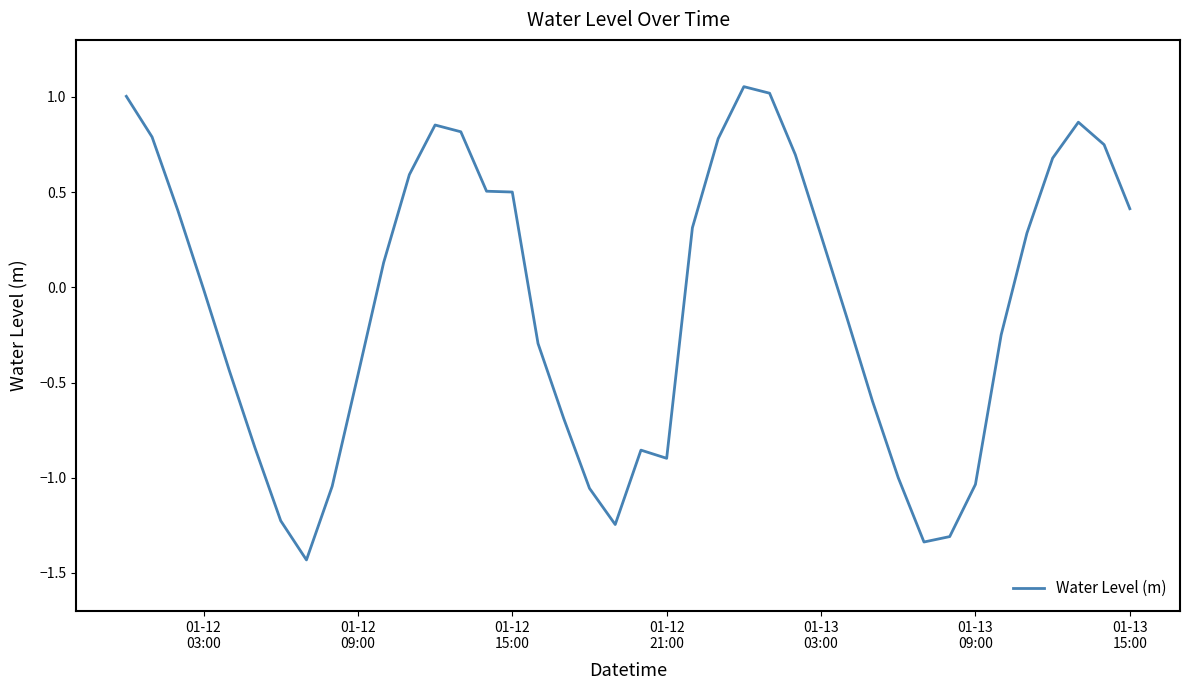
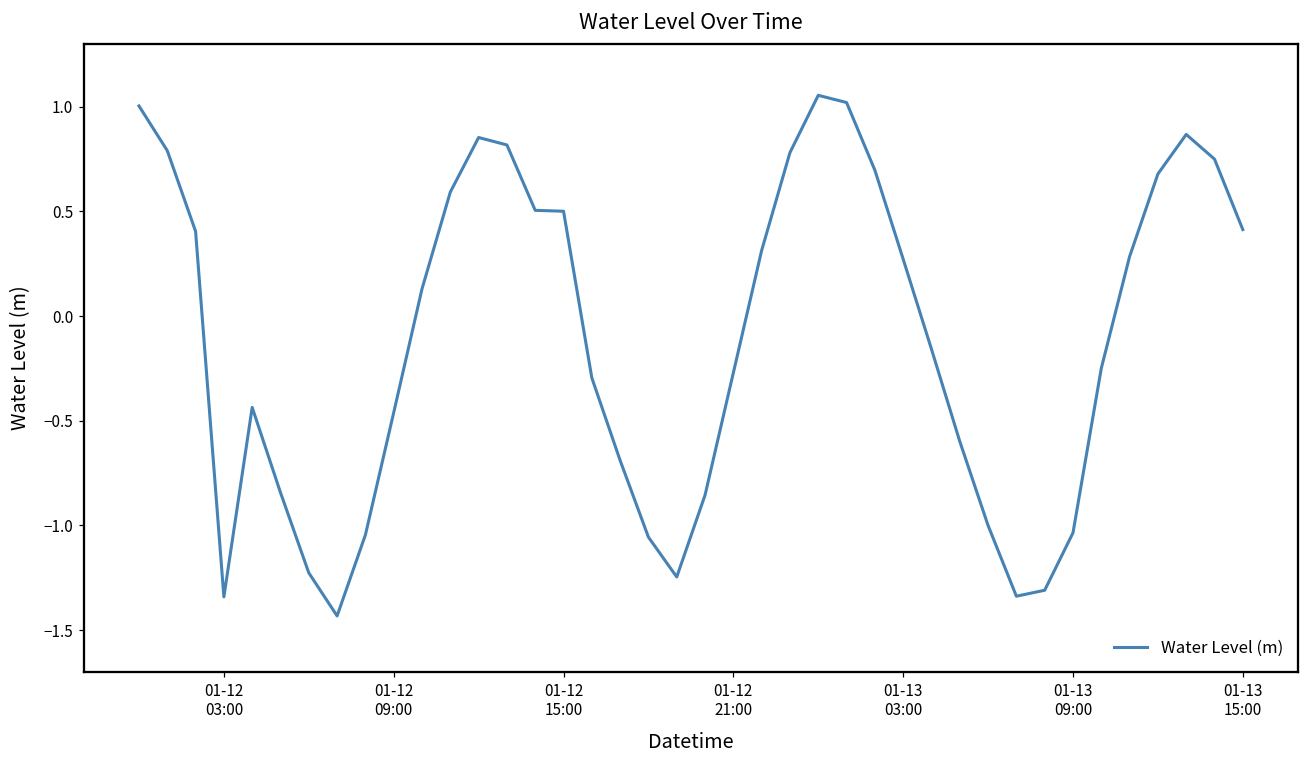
  {
-   "01-12 03:00": -0.01,
+   "01-12 03:00": -1.34,
    "01-12 09:00": -0.46,
    "01-12 15:00": 0.50,
-   "01-12 21:00": -0.90,
+   "01-12 21:00": -0.27,
    "01-13 03:00": 0.27,
    "01-13 09:00": -1.04,
    "01-13 15:00": 0.41
  }
